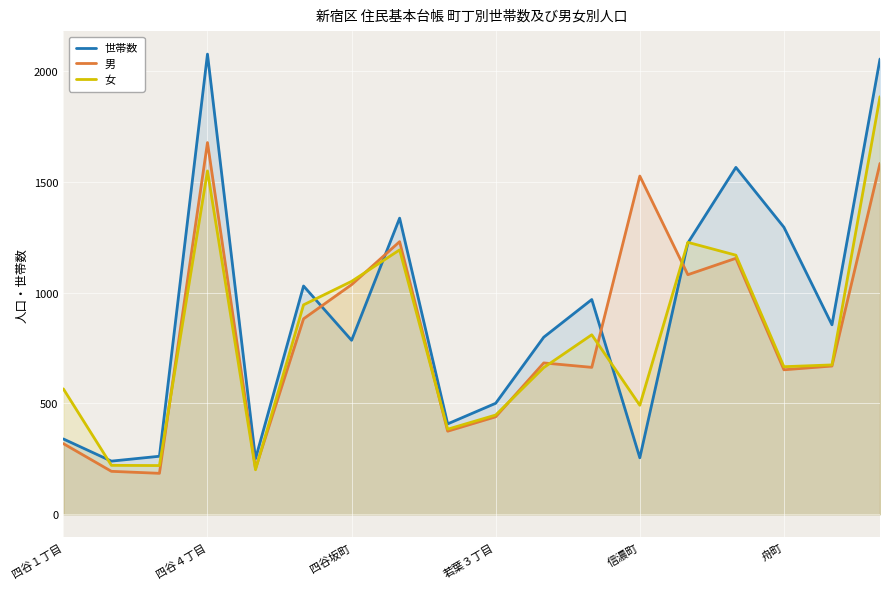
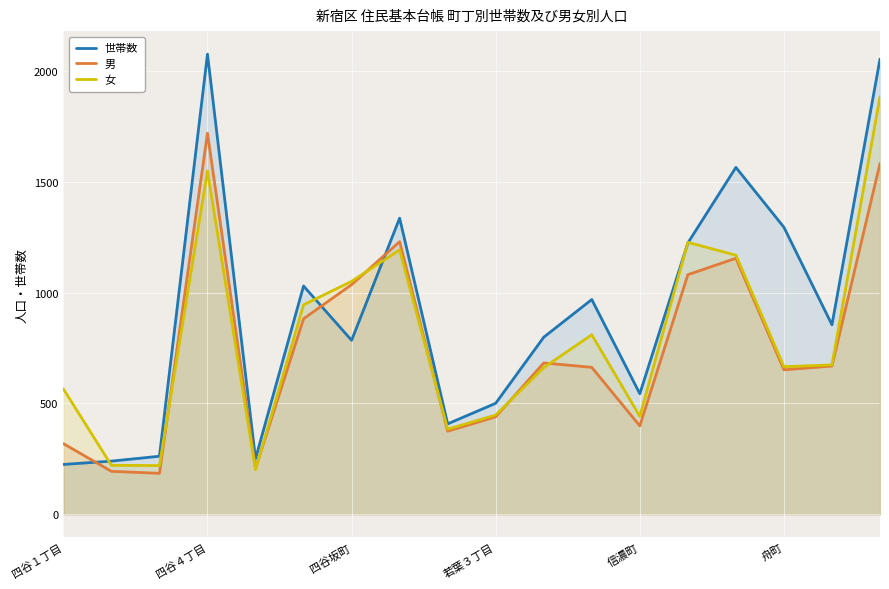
  {
    "世帯数": {
-     "四谷１丁目": 340,
+     "四谷１丁目": 230,
      "四谷４丁目": 2080,
      "四谷坂町": 790,
      "若葉３丁目": 500,
-     "信濃町": 260,
+     "信濃町": 540,
      "舟町": 1300
    },
    "男": {
      "四谷１丁目": 320,
-     "四谷４丁目": 1680,
+     "四谷４丁目": 1720,
      "四谷坂町": 1040,
-     "信濃町": 1530,
+     "信濃町": 400,
      "舟町": 650
    },
    "女": {
      "四谷１丁目": 570,
      "四谷４丁目": 1550,
      "四谷坂町": 1050,
-     "信濃町": 490,
+     "信濃町": 440,
      "舟町": 670
    }
  }
